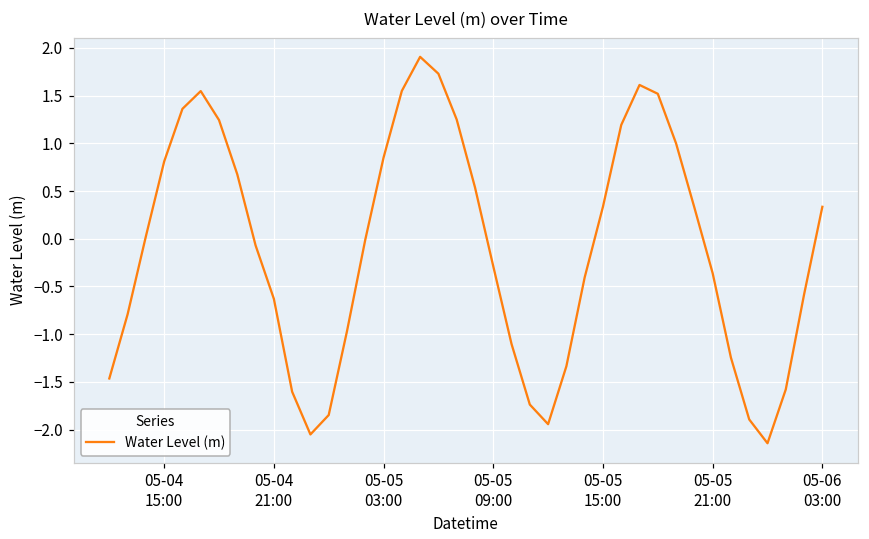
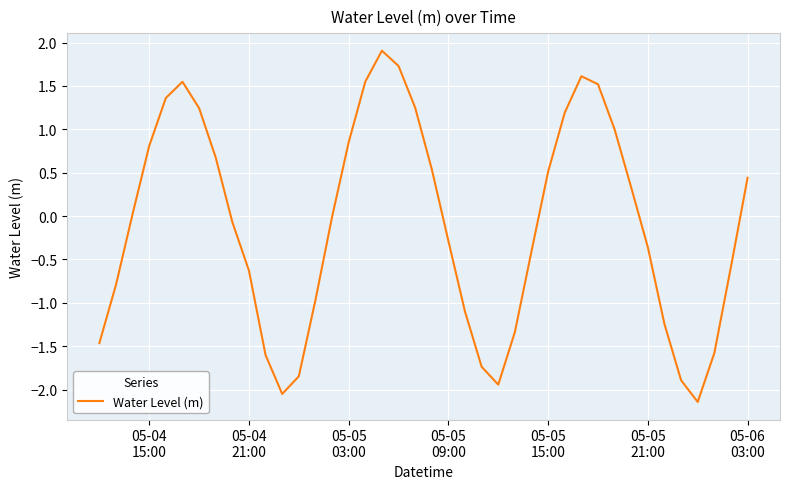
  {
    "05-04 15:00": 0.8,
    "05-04 21:00": -0.6,
    "05-05 03:00": 0.9,
    "05-05 09:00": -0.3,
-   "05-05 15:00": 0.3,
+   "05-05 15:00": 0.5,
    "05-05 21:00": -0.4,
-   "05-06 03:00": 0.3
+   "05-06 03:00": 0.4
  }
